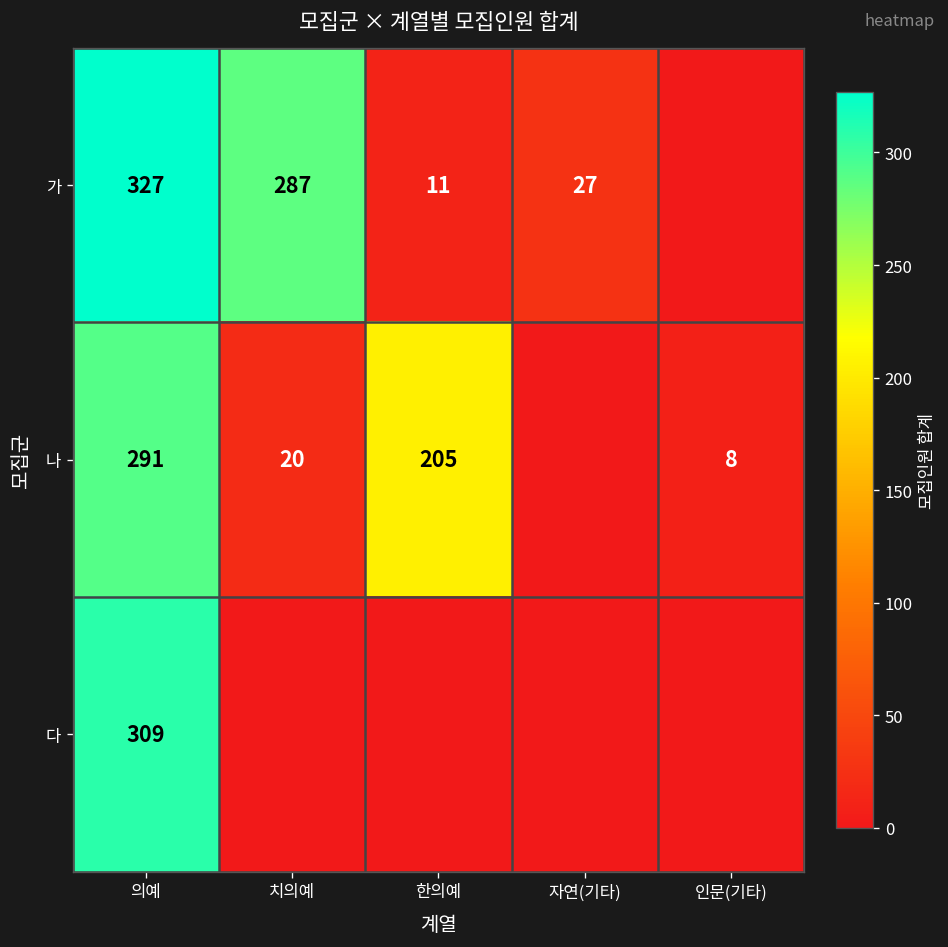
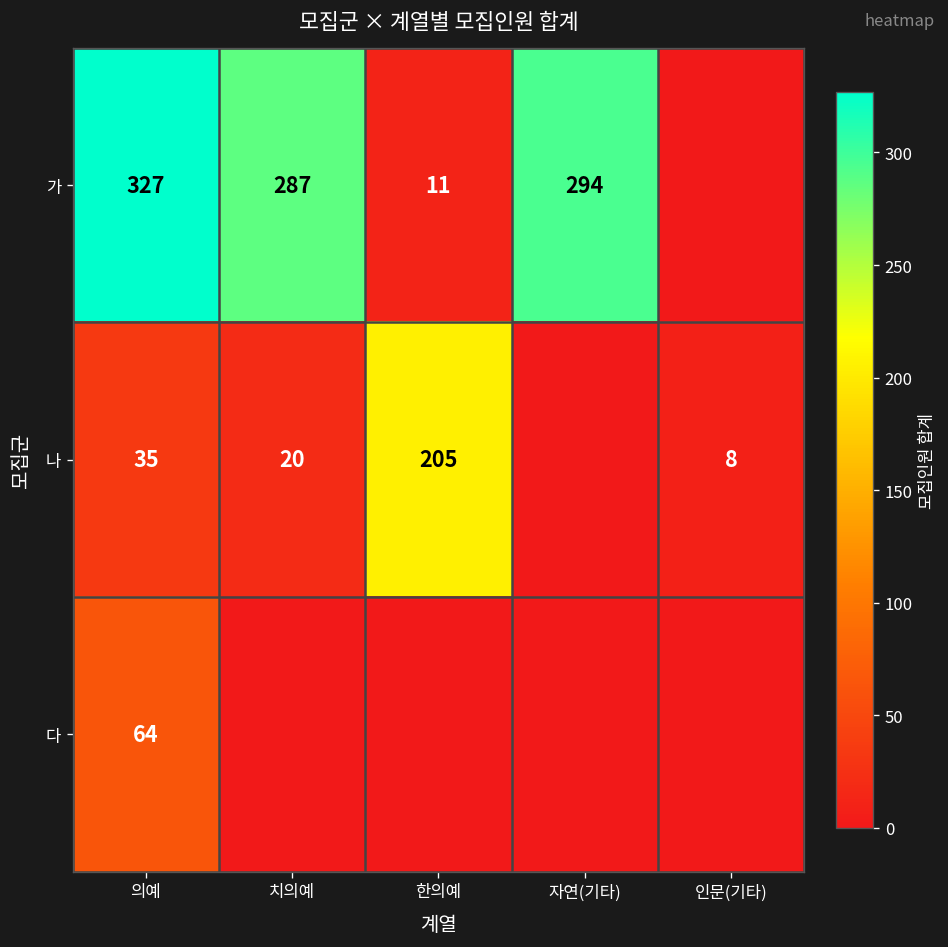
  {
    "가": {
      "의예": 327,
      "치의예": 287,
      "한의예": 11,
-     "자연(기타)": 27
+     "자연(기타)": 294
    },
    "나": {
-     "의예": 291,
+     "의예": 35,
      "치의예": 20,
      "한의예": 205,
      "인문(기타)": 8
    },
    "다": {
-     "의예": 309
+     "의예": 64
    }
  }
